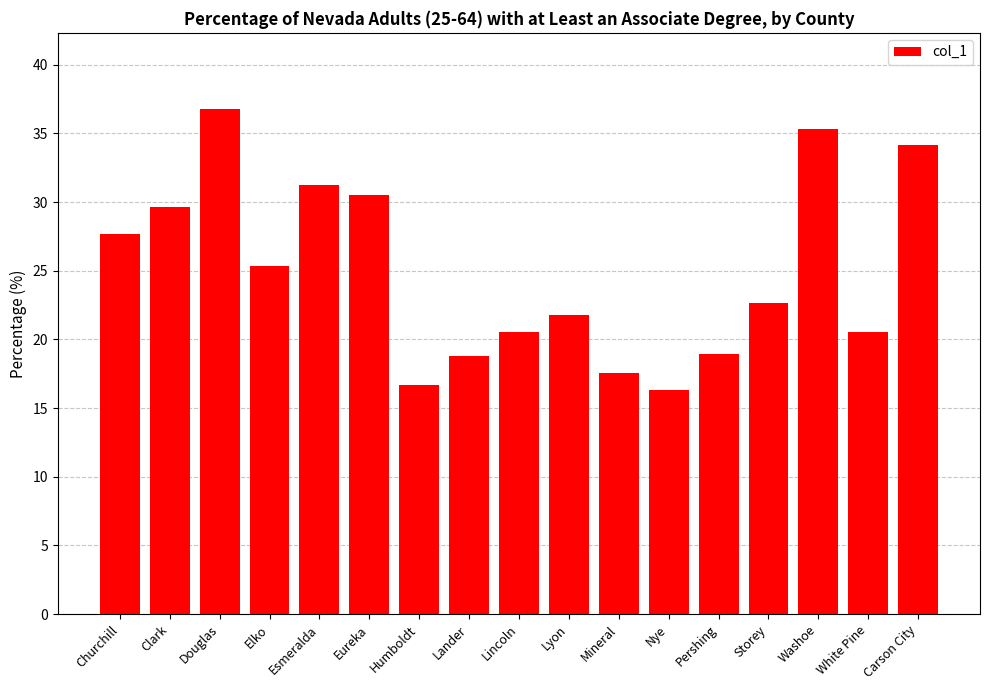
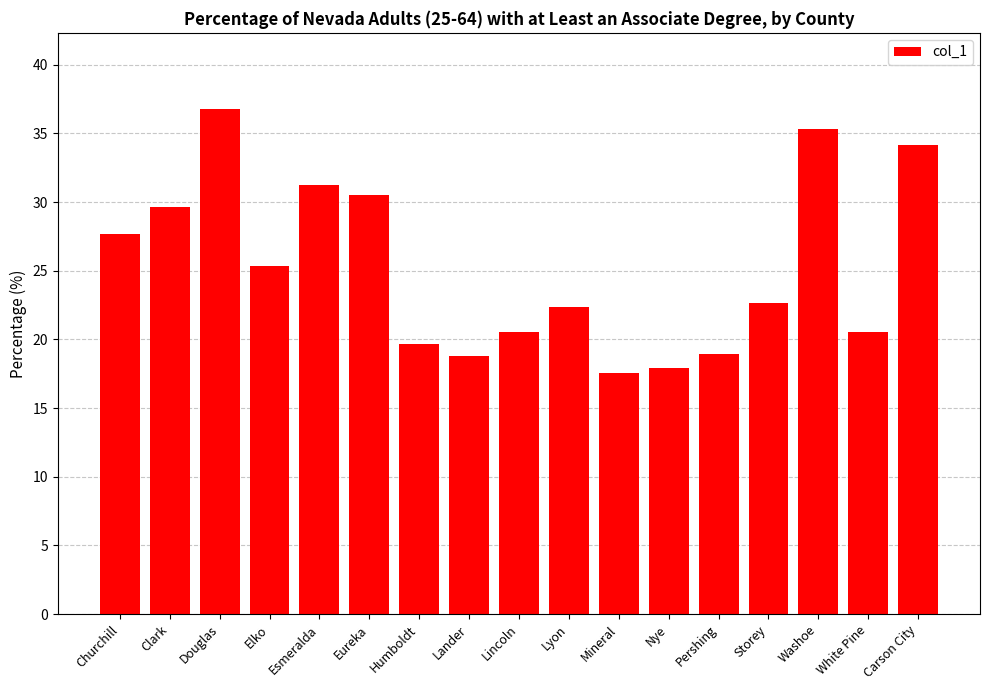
  {
    "Churchill": 27.7,
    "Clark": 29.6,
    "Douglas": 36.8,
    "Elko": 25.3,
    "Esmeralda": 31.2,
    "Eureka": 30.5,
-   "Humboldt": 16.7,
+   "Humboldt": 19.7,
    "Lander": 18.8,
    "Lincoln": 20.6,
-   "Lyon": 21.8,
+   "Lyon": 22.4,
    "Mineral": 17.6,
-   "Nye": 16.3,
+   "Nye": 17.9,
    "Pershing": 18.9,
    "Storey": 22.6,
    "Washoe": 35.3,
    "White Pine": 20.5,
    "Carson City": 34.2
  }
